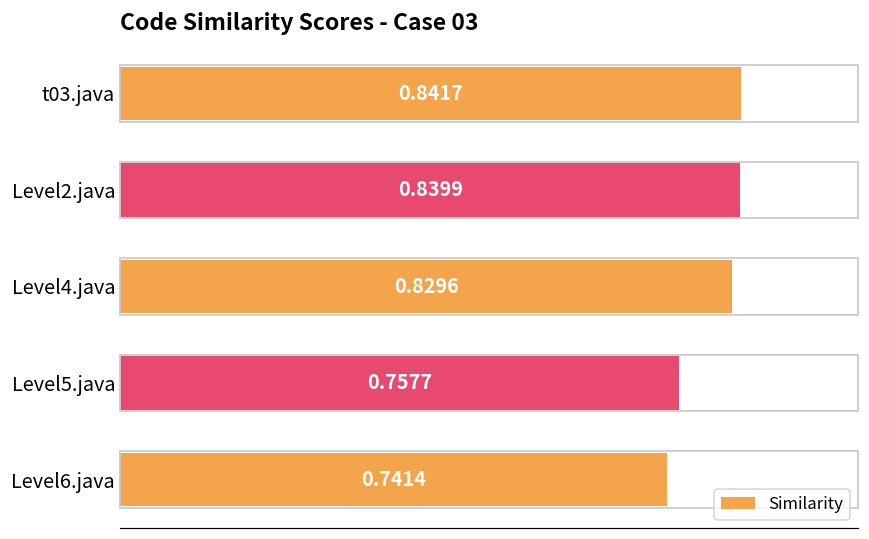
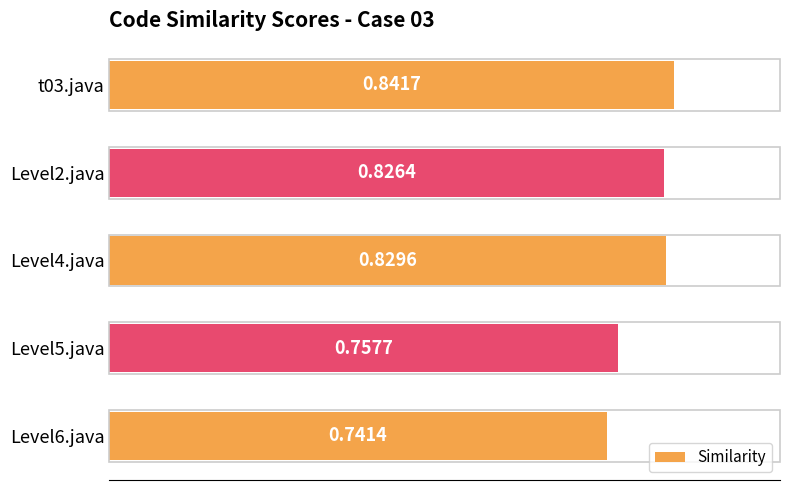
  {
    "t03.java": 0.8417,
-   "Level2.java": 0.8399,
+   "Level2.java": 0.8264,
    "Level4.java": 0.8296,
    "Level5.java": 0.7577,
    "Level6.java": 0.7414
  }
